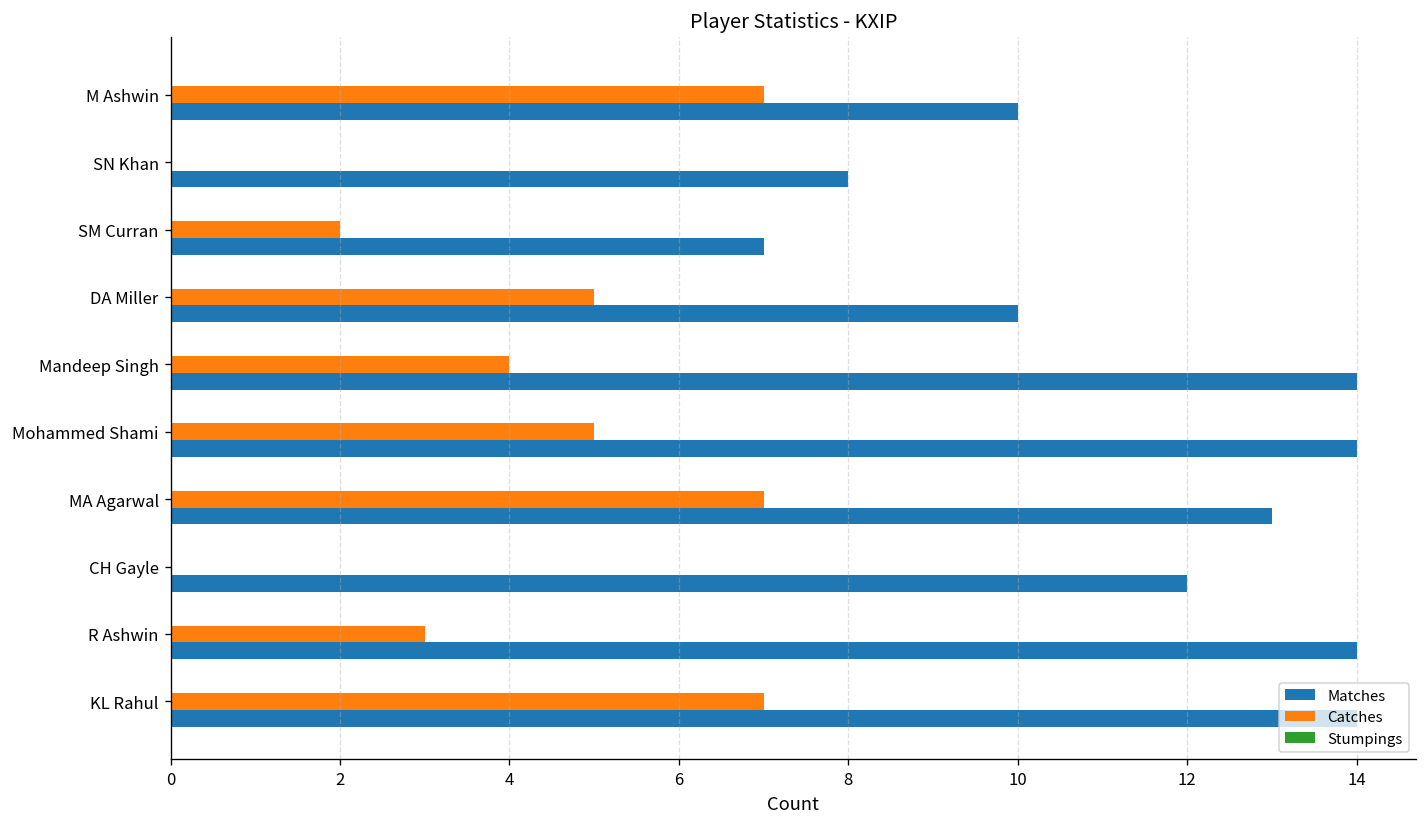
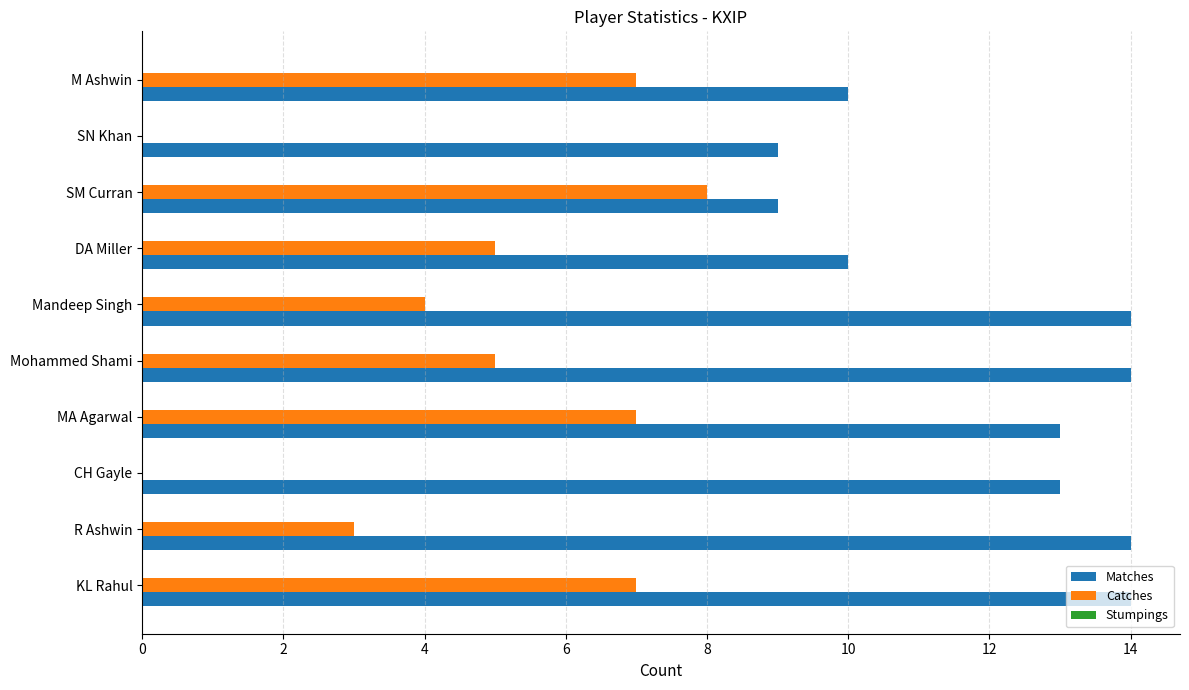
  {
    "Matches": {
      "M Ashwin": 10,
-     "SN Khan": 8,
-     "SM Curran": 7,
+     "SN Khan": 9,
+     "SM Curran": 9,
      "DA Miller": 10,
      "Mandeep Singh": 14,
      "Mohammed Shami": 14,
      "MA Agarwal": 13,
-     "CH Gayle": 12,
+     "CH Gayle": 13,
      "R Ashwin": 14
    },
    "Catches": {
      "M Ashwin": 7,
      "SN Khan": 0,
-     "SM Curran": 2,
+     "SM Curran": 8,
      "DA Miller": 5,
      "Mandeep Singh": 4,
      "Mohammed Shami": 5,
      "MA Agarwal": 7,
      "CH Gayle": 0,
      "R Ashwin": 3,
      "KL Rahul": 7
    },
    "Stumpings": {
      "M Ashwin": 0,
      "SN Khan": 0,
      "SM Curran": 0,
      "DA Miller": 0,
      "Mandeep Singh": 0,
      "Mohammed Shami": 0,
      "MA Agarwal": 0,
      "CH Gayle": 0,
      "R Ashwin": 0,
      "KL Rahul": 0
    }
  }
